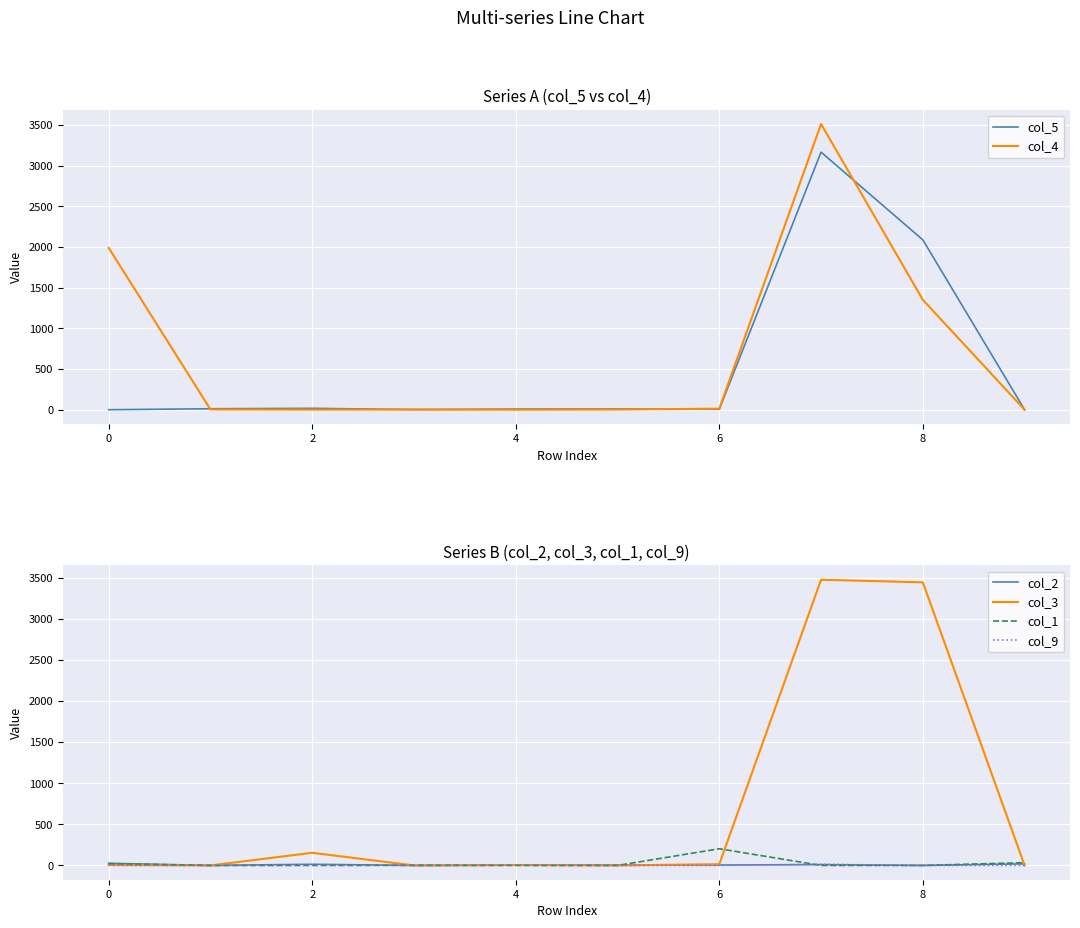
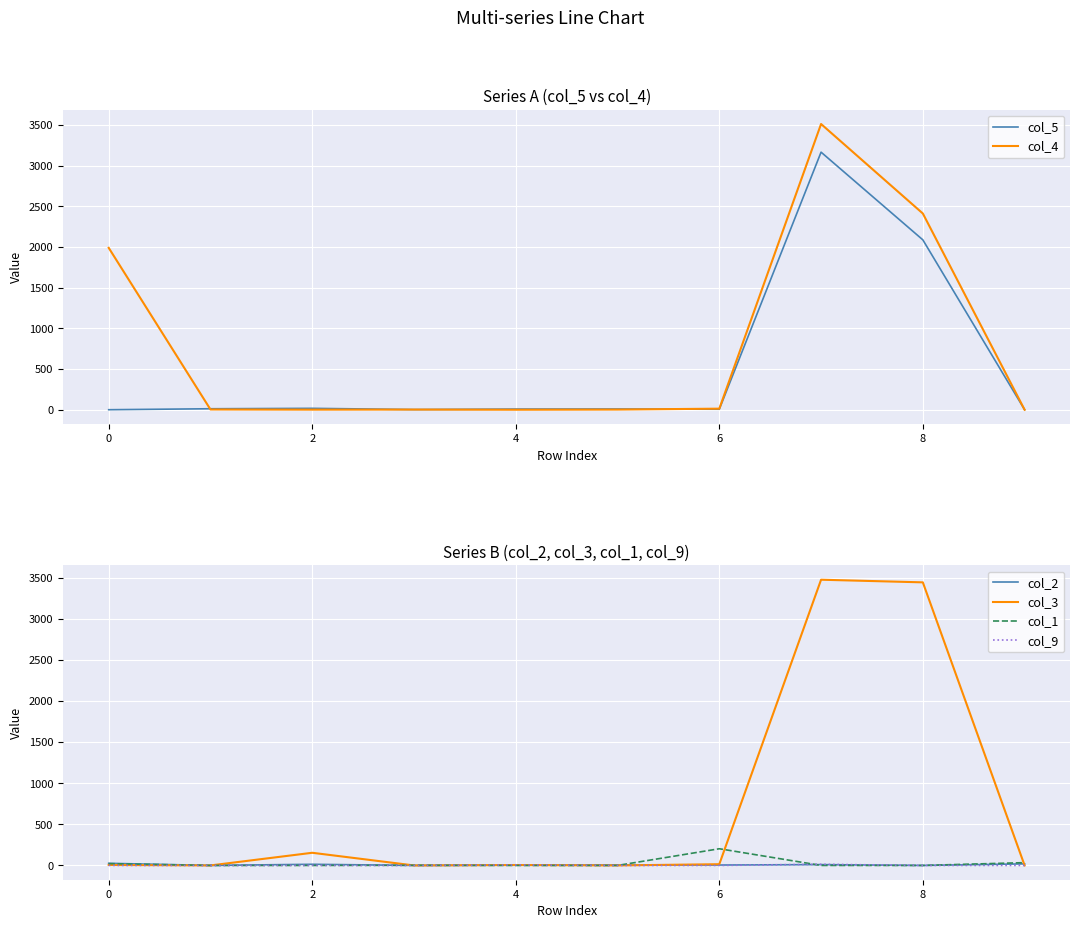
  {
    "Series A (col_5 vs col_4)": {
      "col_5": {
        "0": 0,
        "8": 2100
      },
      "col_4": {
        "0": 2000,
-       "8": 1400
+       "8": 2400
      }
    },
    "Series B (col_2, col_3, col_1, col_9)": {
      "col_3": {
        "2": 200,
        "8": 3400
      },
      "col_1": {
        "6": 200
      }
    }
  }
